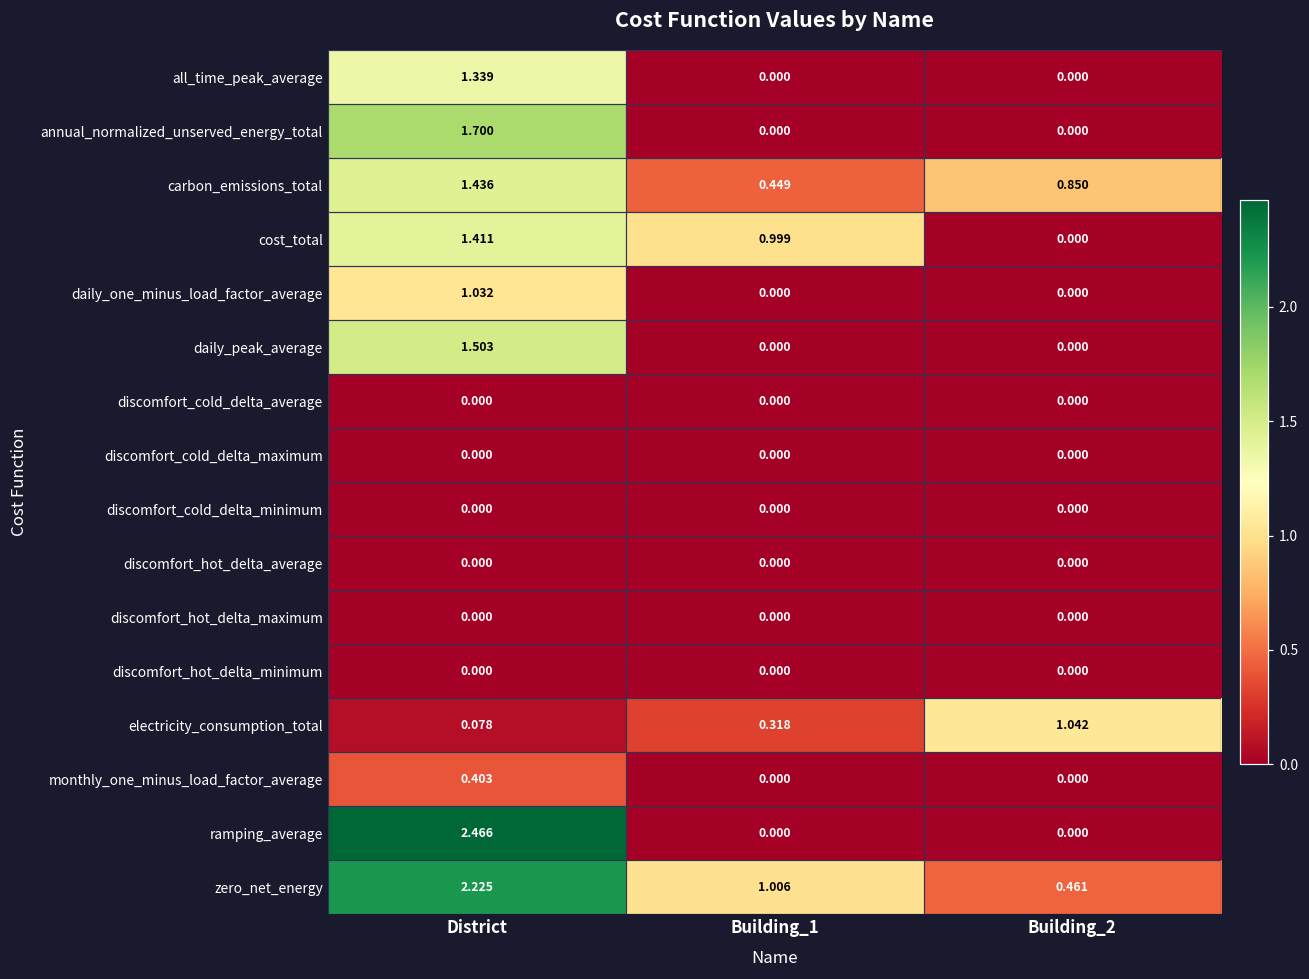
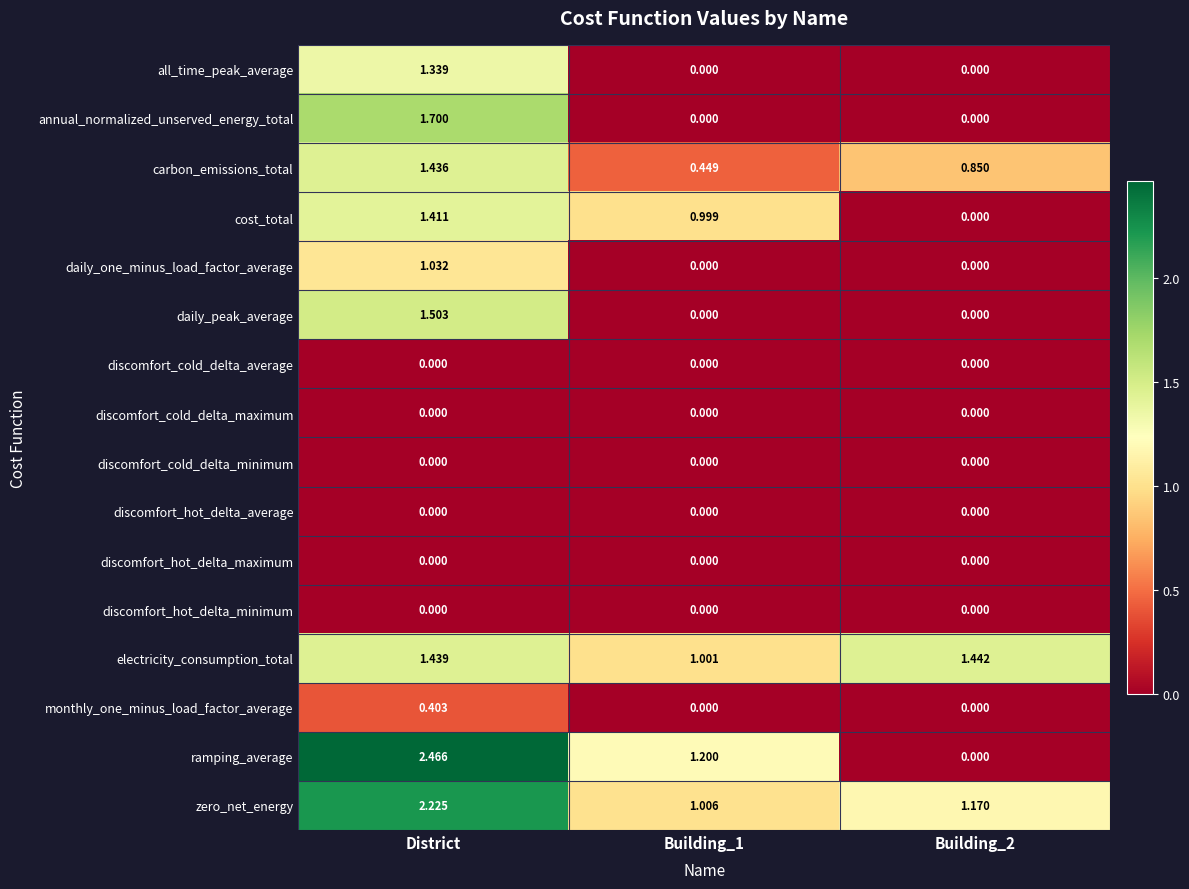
  {
    "all_time_peak_average": {
      "District": 1.339,
      "Building_1": 0.000,
      "Building_2": 0.000
    },
    "annual_normalized_unserved_energy_total": {
      "District": 1.700,
      "Building_1": 0.000,
      "Building_2": 0.000
    },
    "carbon_emissions_total": {
      "District": 1.436,
      "Building_1": 0.449,
      "Building_2": 0.850
    },
    "cost_total": {
      "District": 1.411,
      "Building_1": 0.999,
      "Building_2": 0.000
    },
    "daily_one_minus_load_factor_average": {
      "District": 1.032,
      "Building_1": 0.000,
      "Building_2": 0.000
    },
    "daily_peak_average": {
      "District": 1.503,
      "Building_1": 0.000,
      "Building_2": 0.000
    },
    "discomfort_cold_delta_average": {
      "District": 0.000,
      "Building_1": 0.000,
      "Building_2": 0.000
    },
    "discomfort_cold_delta_maximum": {
      "District": 0.000,
      "Building_1": 0.000,
      "Building_2": 0.000
    },
    "discomfort_cold_delta_minimum": {
      "District": 0.000,
      "Building_1": 0.000,
      "Building_2": 0.000
    },
    "discomfort_hot_delta_average": {
      "District": 0.000,
      "Building_1": 0.000,
      "Building_2": 0.000
    },
    "discomfort_hot_delta_maximum": {
      "District": 0.000,
      "Building_1": 0.000,
      "Building_2": 0.000
    },
    "discomfort_hot_delta_minimum": {
      "District": 0.000,
      "Building_1": 0.000,
      "Building_2": 0.000
    },
    "electricity_consumption_total": {
-     "District": 0.078,
-     "Building_1": 0.318,
-     "Building_2": 1.042
+     "District": 1.439,
+     "Building_1": 1.001,
+     "Building_2": 1.442
    },
    "monthly_one_minus_load_factor_average": {
      "District": 0.403,
      "Building_1": 0.000,
      "Building_2": 0.000
    },
    "ramping_average": {
      "District": 2.466,
-     "Building_1": 0.000,
+     "Building_1": 1.200,
      "Building_2": 0.000
    },
    "zero_net_energy": {
      "District": 2.225,
      "Building_1": 1.006,
-     "Building_2": 0.461
+     "Building_2": 1.170
    }
  }
